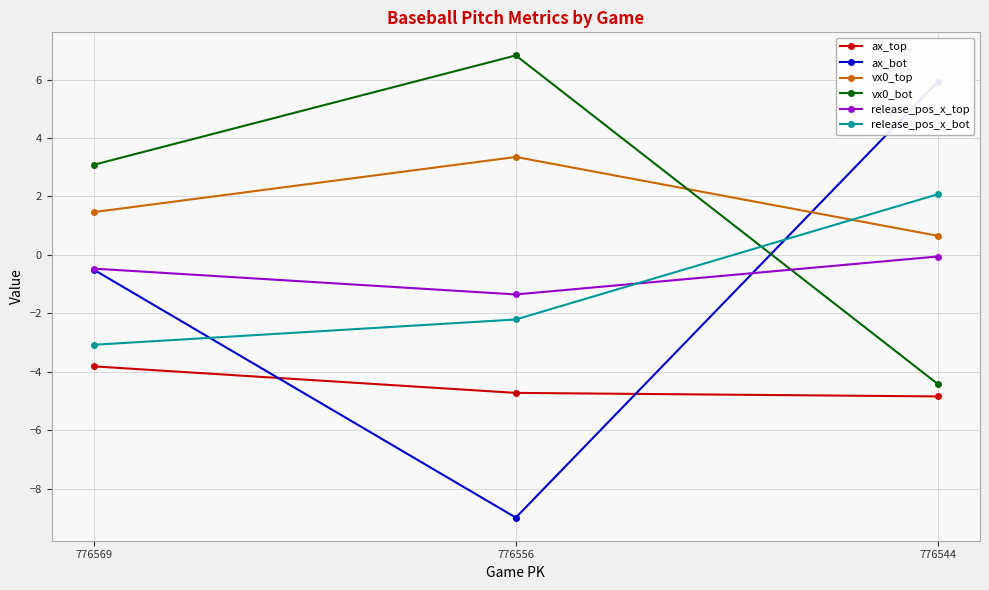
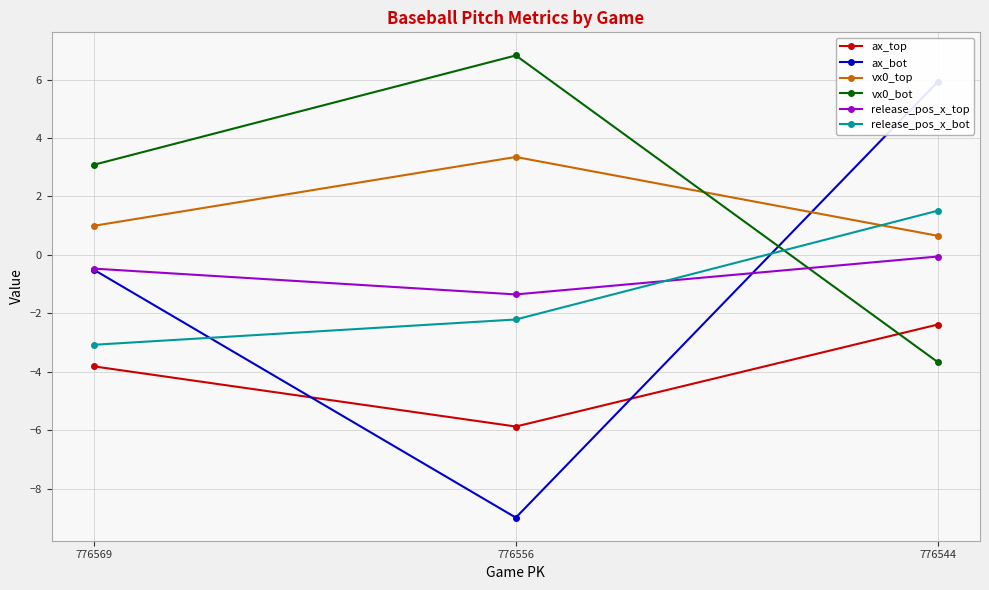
  {
    "ax_top": {
      "776569": -3.8,
-     "776556": -4.7,
-     "776544": -4.8
+     "776556": -5.9,
+     "776544": -2.4
    },
    "ax_bot": {
      "776556": -9.0
    },
    "vx0_top": {
-     "776569": 1.5,
+     "776569": 1.0,
      "776556": 3.4,
      "776544": 0.7
    },
    "vx0_bot": {
      "776569": 3.1,
      "776556": 6.8,
-     "776544": -4.4
+     "776544": -3.7
    },
    "release_pos_x_top": {
      "776556": -1.4,
      "776544": -0.1
    },
    "release_pos_x_bot": {
      "776569": -3.1,
      "776556": -2.2,
-     "776544": 2.1
+     "776544": 1.5
    }
  }
